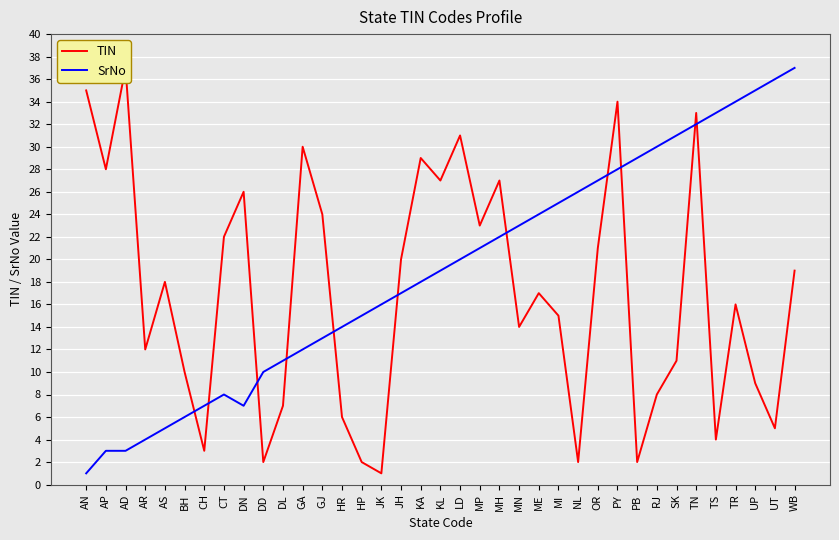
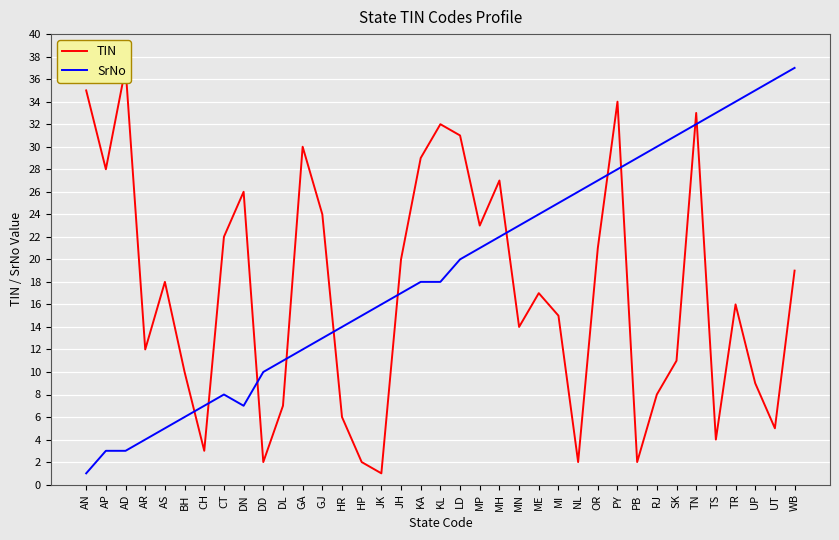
  {
    "TIN": {
      "AN": 35,
      "AP": 28,
      "AR": 12,
      "AS": 18,
      "BH": 10,
      "CH": 3,
      "CT": 22,
      "DN": 26,
      "DD": 2,
      "DL": 7,
      "GA": 30,
      "GJ": 24,
      "HR": 6,
      "HP": 2,
      "JK": 1,
      "JH": 20,
      "KA": 29,
-     "KL": 27,
+     "KL": 32,
      "LD": 31,
      "MP": 23,
      "MH": 27,
      "MN": 14,
      "ME": 17,
      "MI": 15,
      "NL": 2,
      "OR": 21,
      "PY": 34,
      "PB": 2,
      "RJ": 8,
      "SK": 11,
      "TN": 33,
      "TS": 4,
      "TR": 16,
      "UP": 9,
      "UT": 5,
      "WB": 19
    },
    "SrNo": {
      "AN": 1,
      "AP": 3,
      "AD": 3,
      "AR": 4,
      "AS": 5,
      "BH": 6,
      "CH": 7,
      "CT": 8,
      "DN": 7,
      "DD": 10,
      "DL": 11,
      "GA": 12,
      "GJ": 13,
      "HR": 14,
      "HP": 15,
      "JK": 16,
      "JH": 17,
      "KA": 18,
-     "KL": 19,
+     "KL": 18,
      "LD": 20,
      "MP": 21,
      "MH": 22,
      "MN": 23,
      "ME": 24,
      "MI": 25,
      "NL": 26,
      "OR": 27,
      "PY": 28,
      "PB": 29,
      "RJ": 30,
      "SK": 31,
      "TN": 32,
      "TS": 33,
      "TR": 34,
      "UP": 35,
      "UT": 36,
      "WB": 37
    }
  }
